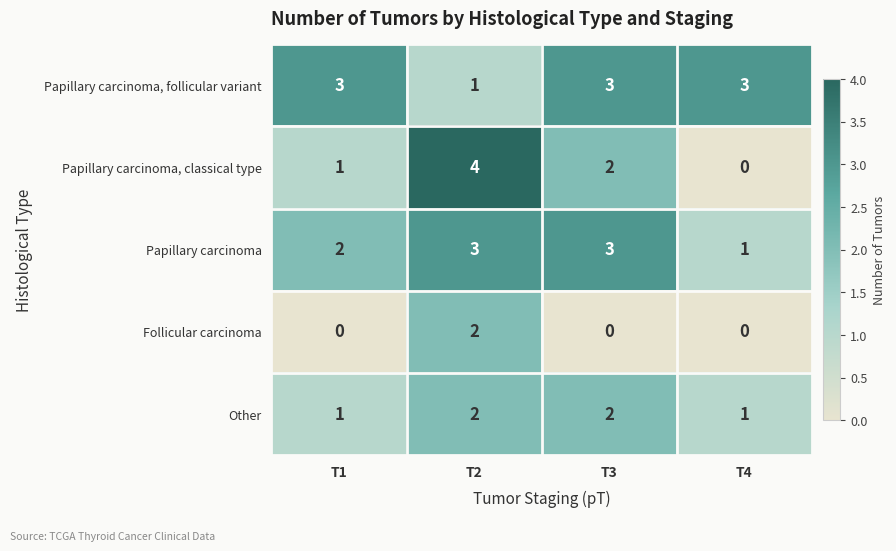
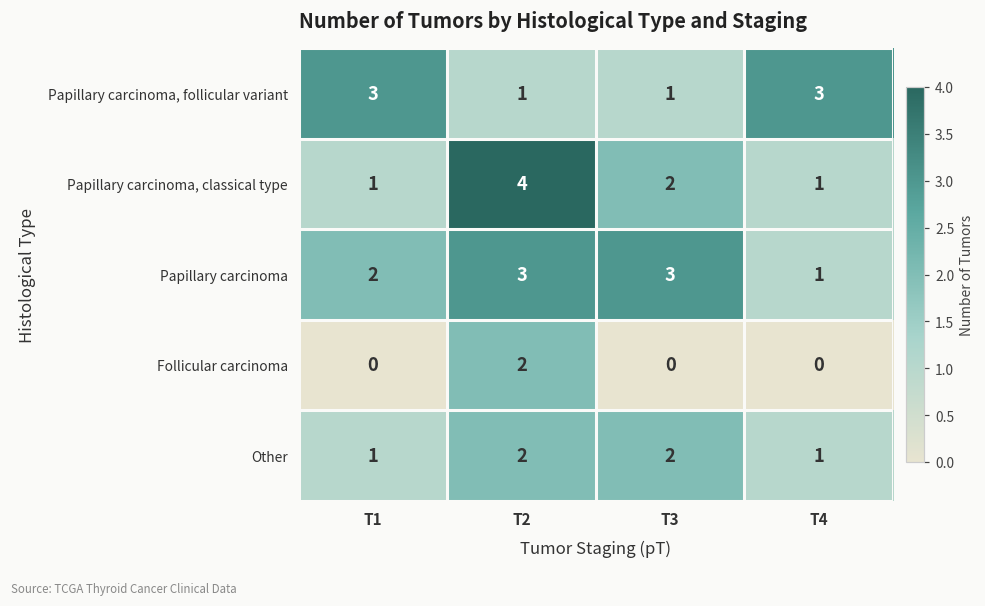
  {
    "Papillary carcinoma, follicular variant": {
      "T1": 3,
      "T2": 1,
-     "T3": 3,
+     "T3": 1,
      "T4": 3
    },
    "Papillary carcinoma, classical type": {
      "T1": 1,
      "T2": 4,
      "T3": 2,
-     "T4": 0
+     "T4": 1
    },
    "Papillary carcinoma": {
      "T1": 2,
      "T2": 3,
      "T3": 3,
      "T4": 1
    },
    "Follicular carcinoma": {
      "T1": 0,
      "T2": 2,
      "T3": 0,
      "T4": 0
    },
    "Other": {
      "T1": 1,
      "T2": 2,
      "T3": 2,
      "T4": 1
    }
  }
